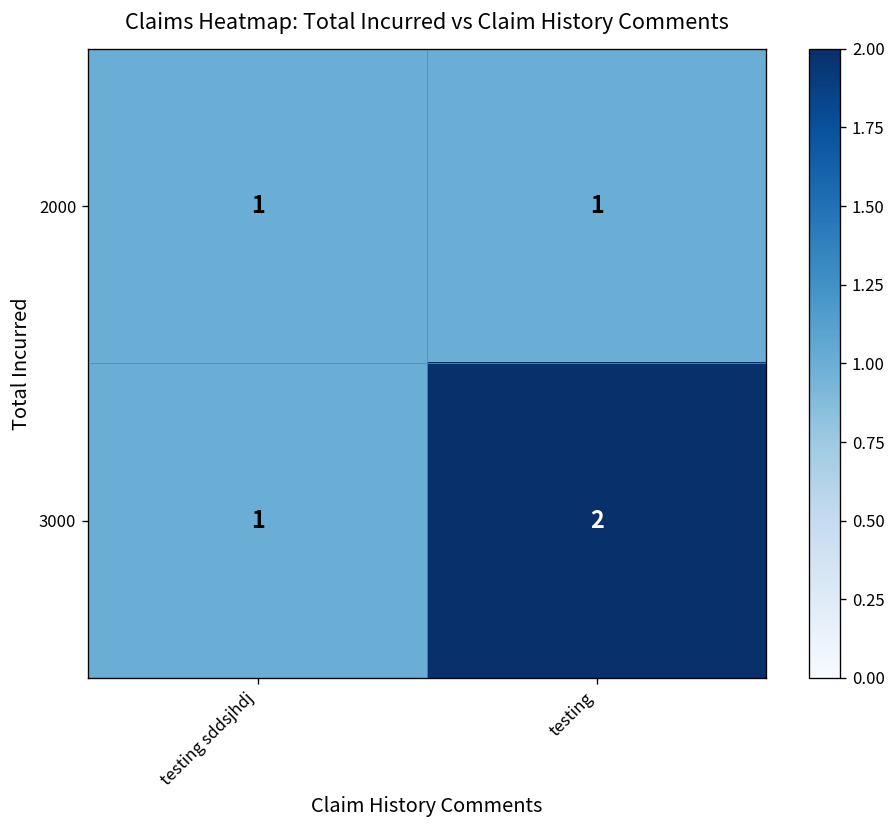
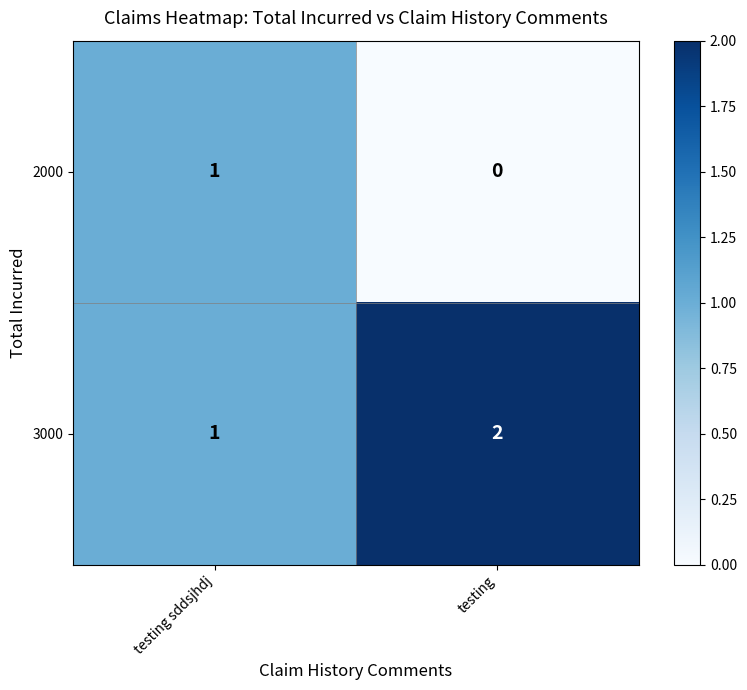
  {
    "2000": {
      "testing sddsjhdj": 1,
-     "testing": 1
+     "testing": 0
    },
    "3000": {
      "testing sddsjhdj": 1,
      "testing": 2
    }
  }
